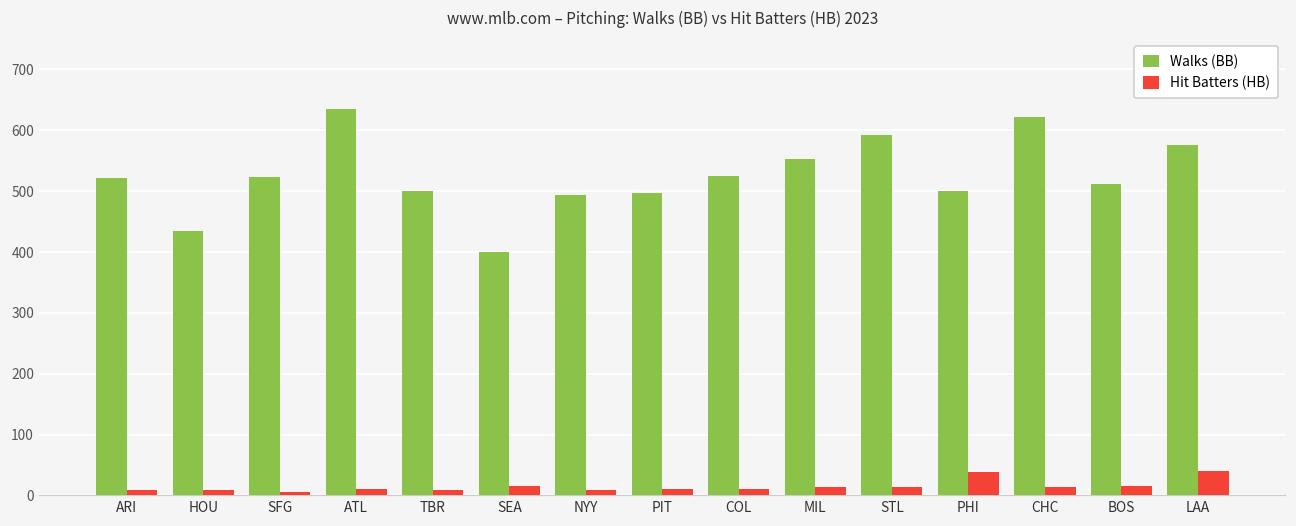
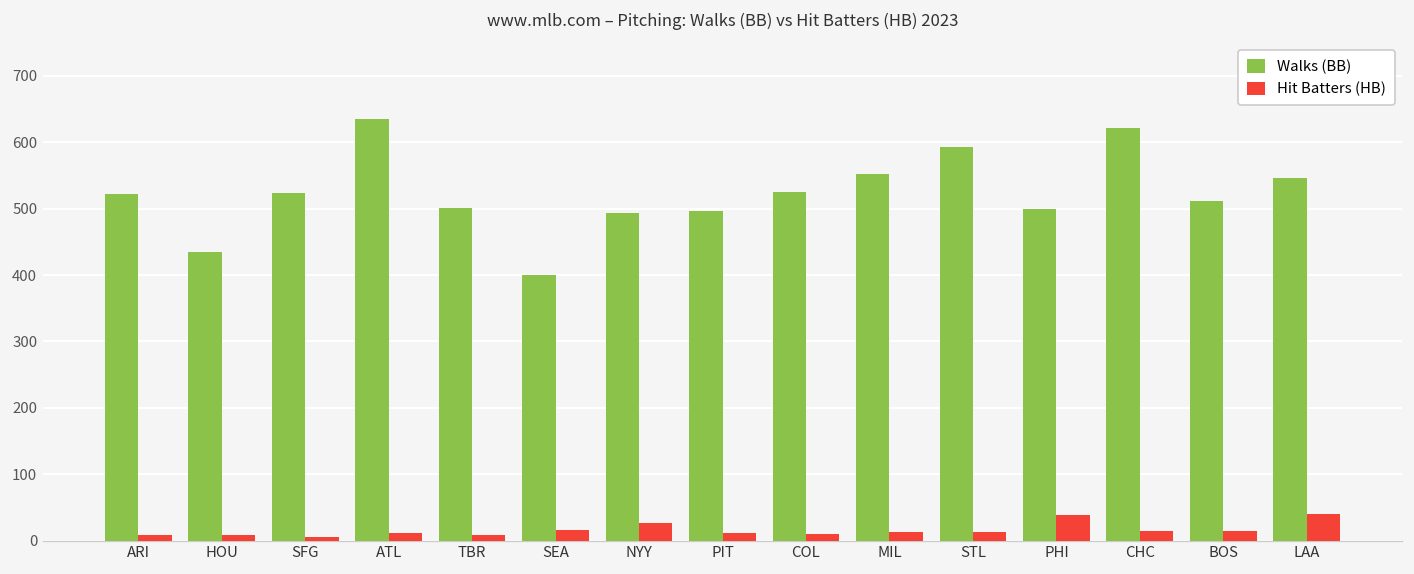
  {
    "Walks (BB)": {
      "ARI": 520,
      "HOU": 440,
      "SFG": 520,
      "ATL": 640,
      "TBR": 500,
      "SEA": 400,
      "NYY": 490,
      "PIT": 500,
      "COL": 530,
      "MIL": 550,
      "STL": 590,
      "PHI": 500,
      "CHC": 620,
      "BOS": 510,
-     "LAA": 580
+     "LAA": 550
    },
    "Hit Batters (HB)": {
      "ARI": 10,
      "HOU": 10,
      "SFG": 10,
      "ATL": 10,
      "TBR": 10,
      "SEA": 20,
-     "NYY": 10,
+     "NYY": 30,
      "PIT": 10,
      "COL": 10,
      "MIL": 10,
      "STL": 10,
      "PHI": 40,
      "CHC": 10,
      "BOS": 20,
      "LAA": 40
    }
  }
